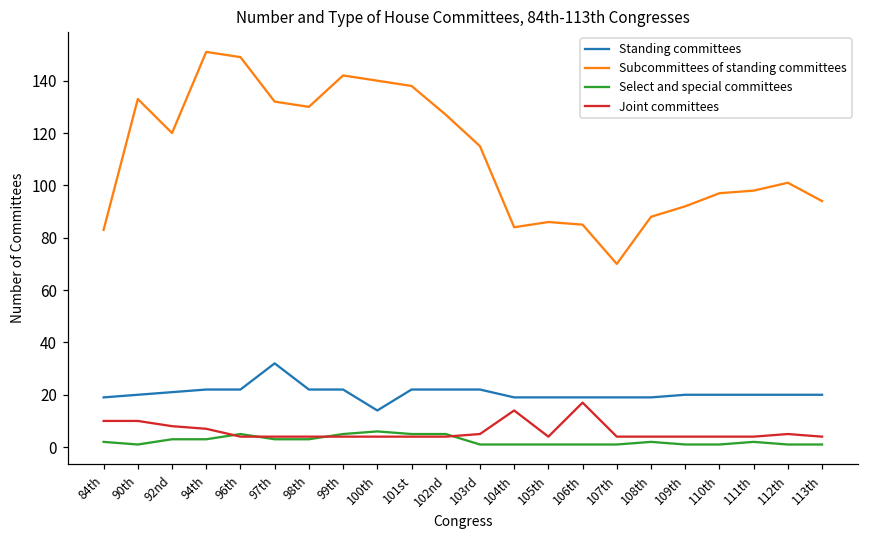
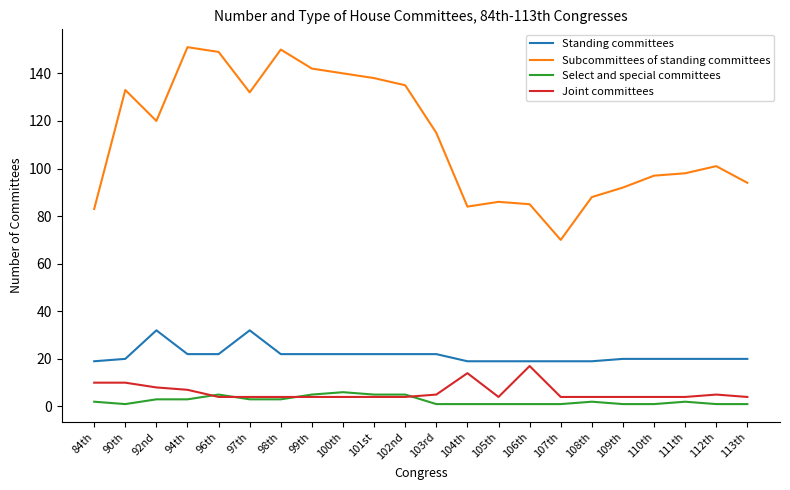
  {
    "Standing committees": {
      "84th": 19,
      "90th": 20,
-     "92nd": 21,
+     "92nd": 32,
      "94th": 22,
      "96th": 22,
      "97th": 32,
      "98th": 22,
      "99th": 22,
-     "100th": 14,
+     "100th": 22,
      "101st": 22,
      "102nd": 22,
      "103rd": 22,
      "104th": 19,
      "105th": 19,
      "106th": 19,
      "107th": 19,
      "108th": 19,
      "109th": 20,
      "110th": 20,
      "111th": 20,
      "112th": 20,
      "113th": 20
    },
    "Subcommittees of standing committees": {
      "84th": 83,
      "90th": 133,
      "92nd": 120,
      "94th": 151,
      "96th": 149,
      "97th": 132,
-     "98th": 130,
+     "98th": 150,
      "99th": 142,
      "100th": 140,
      "101st": 138,
-     "102nd": 127,
+     "102nd": 135,
      "103rd": 115,
      "104th": 84,
      "105th": 86,
      "106th": 85,
      "107th": 70,
      "108th": 88,
      "109th": 92,
      "110th": 97,
      "111th": 98,
      "112th": 101,
      "113th": 94
    },
    "Select and special committees": {
      "84th": 2,
      "90th": 1,
      "92nd": 3,
      "94th": 3,
      "100th": 6,
      "103rd": 1,
      "104th": 1,
      "105th": 1,
      "106th": 1,
      "107th": 1,
      "108th": 2,
      "109th": 1,
      "110th": 1,
      "111th": 2,
      "112th": 1,
      "113th": 1
    },
    "Joint committees": {
      "84th": 10,
      "90th": 10,
      "92nd": 8,
      "94th": 7,
      "100th": 4,
      "103rd": 5,
      "104th": 14,
      "105th": 4,
      "106th": 17,
      "107th": 4,
      "108th": 4,
      "109th": 4,
      "110th": 4,
      "111th": 4,
      "112th": 5,
      "113th": 4
    }
  }
